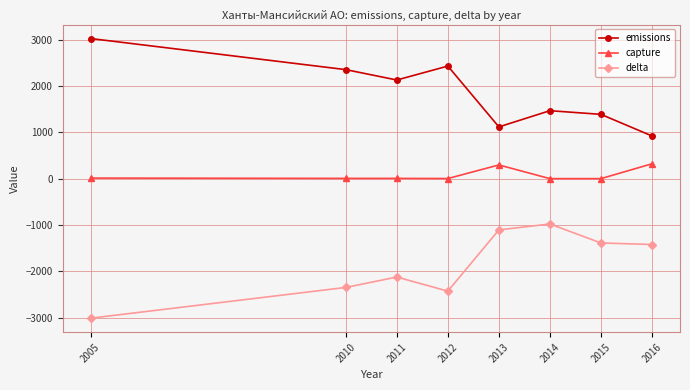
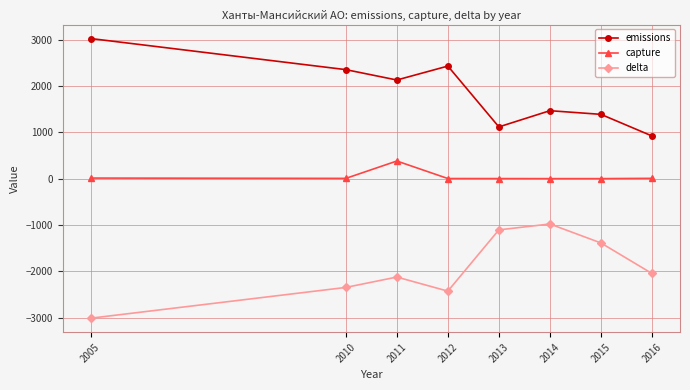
  {
    "emissions": {
      "2005": 3000,
      "2010": 2400,
      "2011": 2100,
      "2012": 2400,
      "2013": 1100,
      "2014": 1500,
      "2015": 1400,
      "2016": 900
    },
    "capture": {
      "2005": 0,
      "2010": 0,
-     "2011": 0,
+     "2011": 400,
      "2012": 0,
-     "2013": 300,
+     "2013": 0,
      "2014": 0,
      "2015": 0,
-     "2016": 300
+     "2016": 0
    },
    "delta": {
      "2005": -3000,
      "2010": -2300,
      "2011": -2100,
      "2012": -2400,
      "2013": -1100,
      "2014": -1000,
      "2015": -1400,
-     "2016": -1400
+     "2016": -2000
    }
  }
